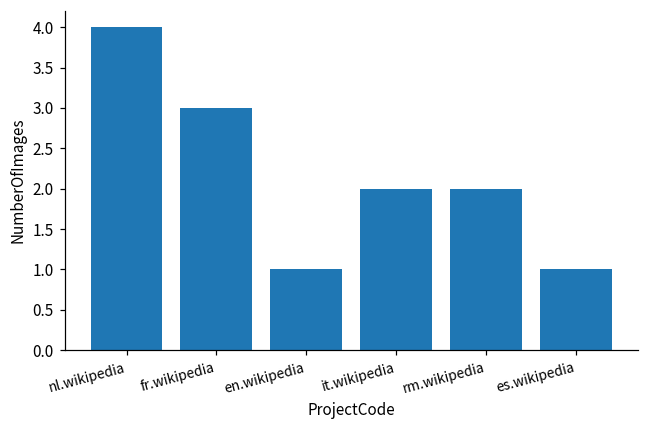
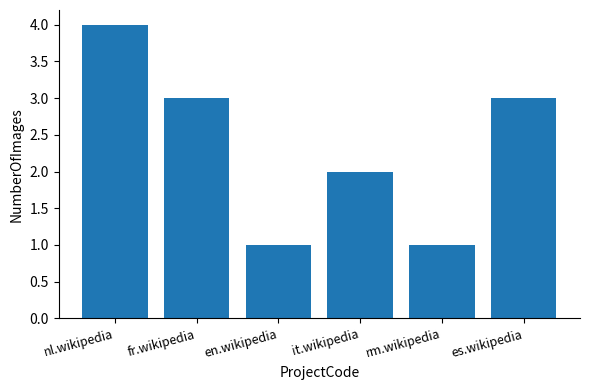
  {
    "nl.wikipedia": 4,
    "fr.wikipedia": 3,
    "en.wikipedia": 1,
    "it.wikipedia": 2,
-   "rm.wikipedia": 2,
-   "es.wikipedia": 1
+   "rm.wikipedia": 1,
+   "es.wikipedia": 3
  }
